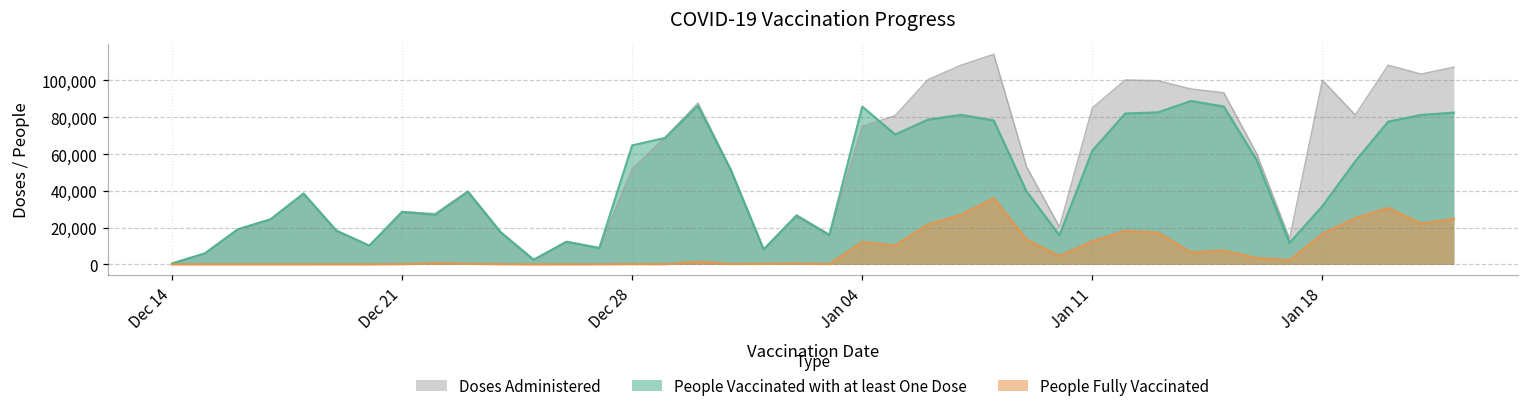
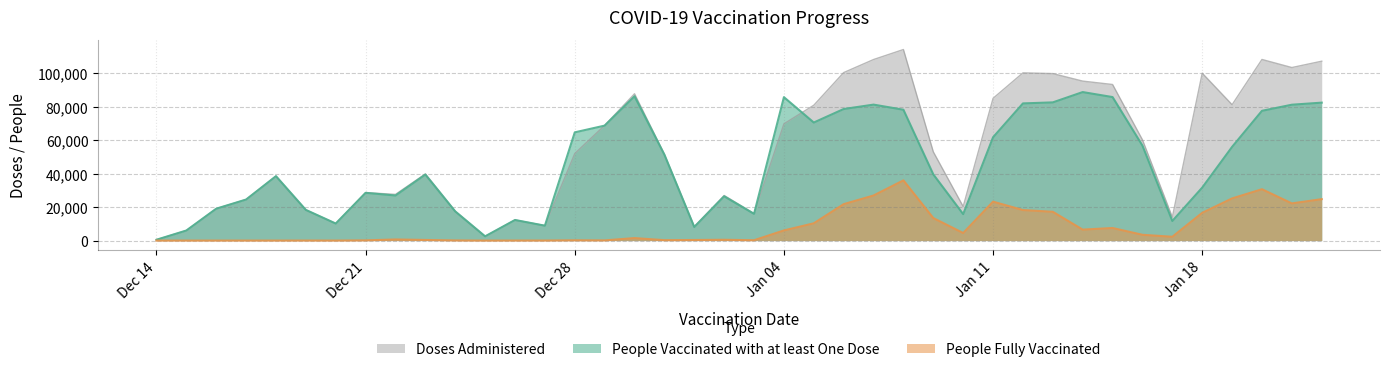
  {
    "Doses Administered": {
      "Dec 28": "52,000",
-     "Jan 04": "75,000",
+     "Jan 04": "70,000",
      "Jan 11": "85,000",
      "Jan 18": "100,000"
    },
    "People Vaccinated with at least One Dose": {
      "Dec 28": "65,000",
      "Jan 04": "86,000",
      "Jan 11": "62,000",
      "Jan 18": "32,000"
    },
    "People Fully Vaccinated": {
      "Dec 21": "0",
      "Dec 28": "0",
-     "Jan 04": "12,000",
-     "Jan 11": "13,000",
+     "Jan 04": "6,000",
+     "Jan 11": "23,000",
      "Jan 18": "17,000"
    }
  }
